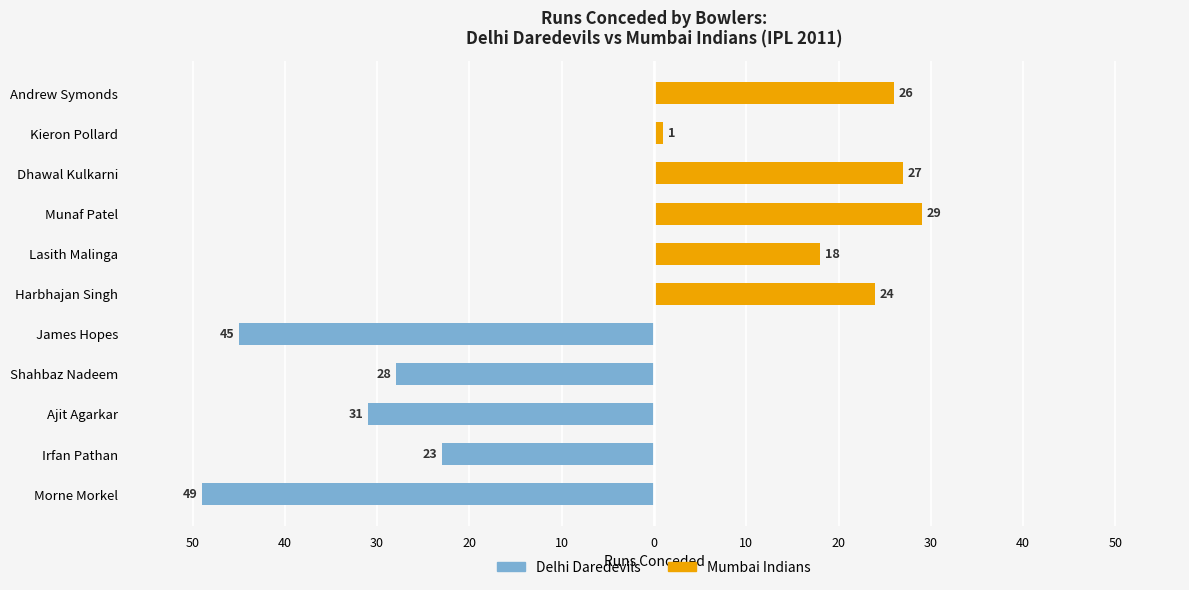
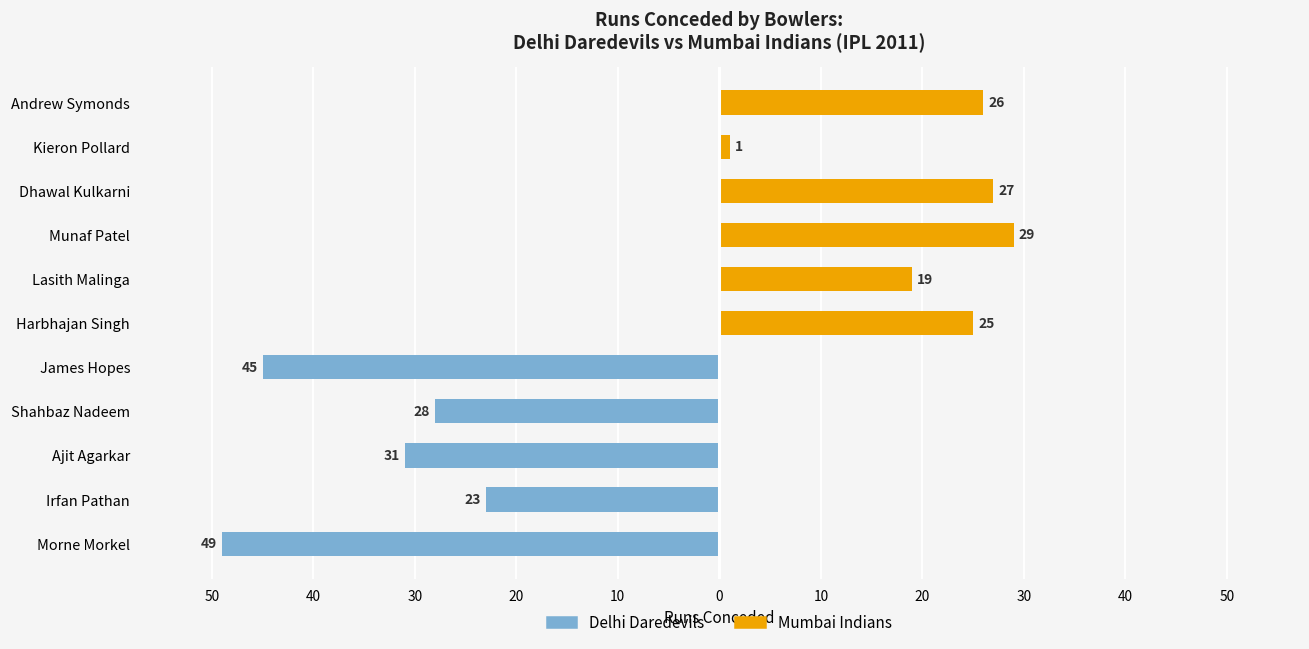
  {
    "Mumbai Indians": {
      "Andrew Symonds": 26,
      "Kieron Pollard": 1,
      "Dhawal Kulkarni": 27,
      "Munaf Patel": 29,
-     "Lasith Malinga": 18,
-     "Harbhajan Singh": 24
+     "Lasith Malinga": 19,
+     "Harbhajan Singh": 25
    }
  }
